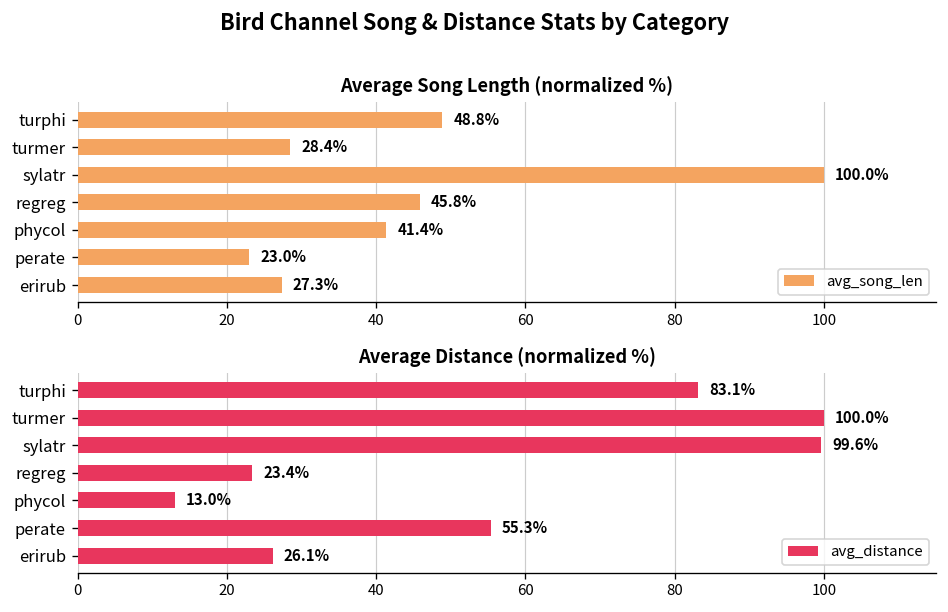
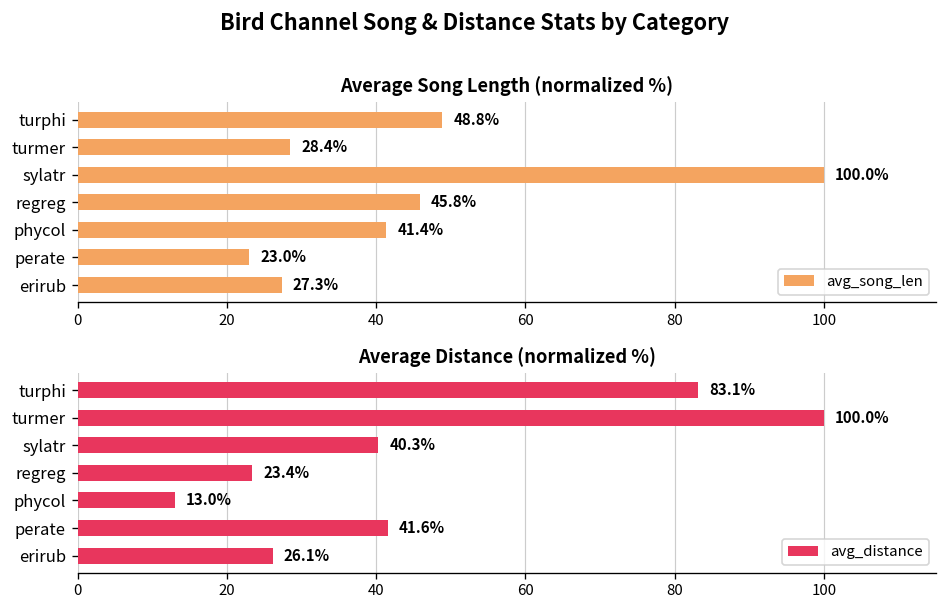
  {
    "Average Song Length (normalized %)": {
      "turphi": "48.8%",
      "turmer": "28.4%",
      "sylatr": "100.0%",
      "regreg": "45.8%",
      "phycol": "41.4%",
      "perate": "23.0%",
      "erirub": "27.3%"
    },
    "Average Distance (normalized %)": {
      "turphi": "83.1%",
      "turmer": "100.0%",
-     "sylatr": "99.6%",
+     "sylatr": "40.3%",
      "regreg": "23.4%",
      "phycol": "13.0%",
-     "perate": "55.3%",
+     "perate": "41.6%",
      "erirub": "26.1%"
    }
  }
